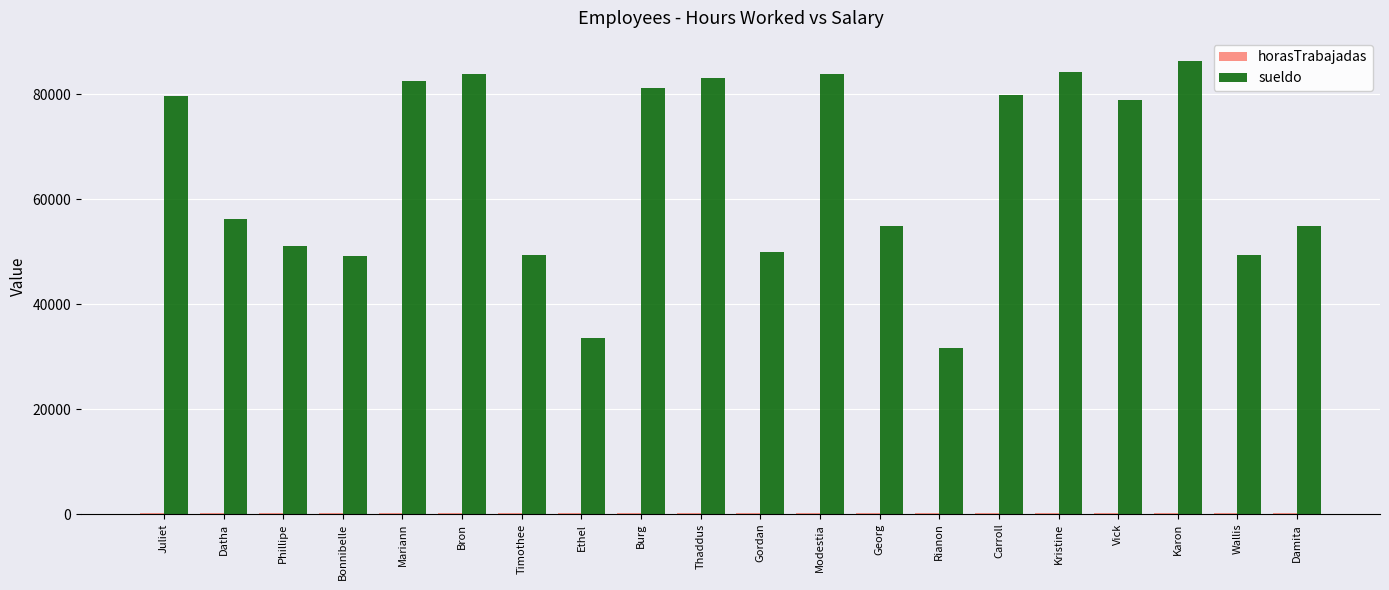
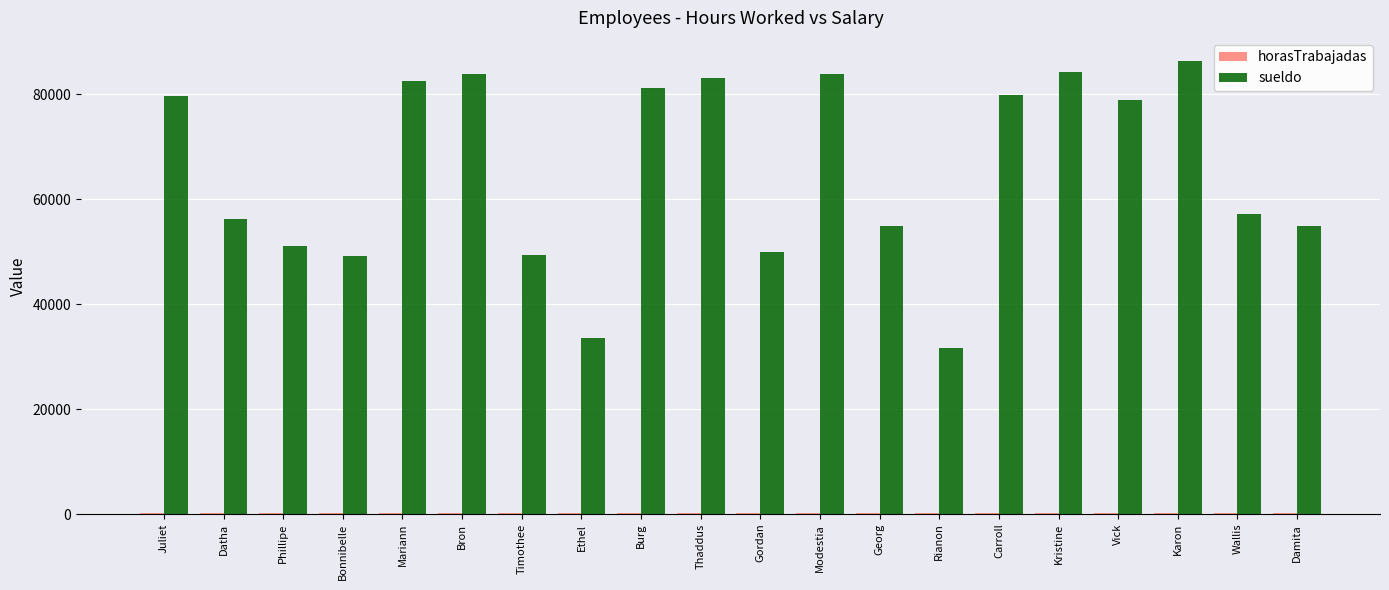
  {
    "sueldo": {
      "Juliet": 80000,
      "Datha": 56000,
      "Phillipe": 51000,
      "Bonnibelle": 49000,
      "Mariann": 82000,
      "Bron": 84000,
      "Timothee": 49000,
      "Ethel": 33000,
      "Burg": 81000,
      "Thaddus": 83000,
      "Gordan": 50000,
      "Modestia": 84000,
      "Georg": 55000,
      "Rianon": 32000,
      "Carroll": 80000,
      "Kristine": 84000,
      "Vick": 79000,
      "Karon": 86000,
-     "Wallis": 49000,
+     "Wallis": 57000,
      "Damita": 55000
    }
  }
